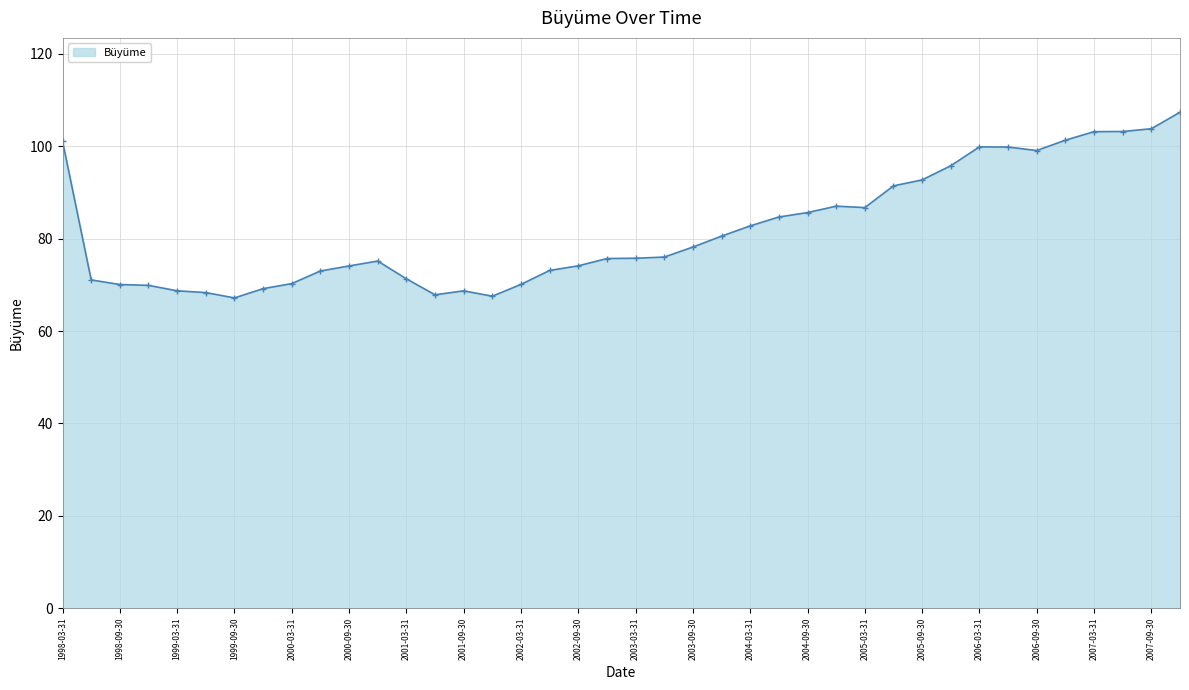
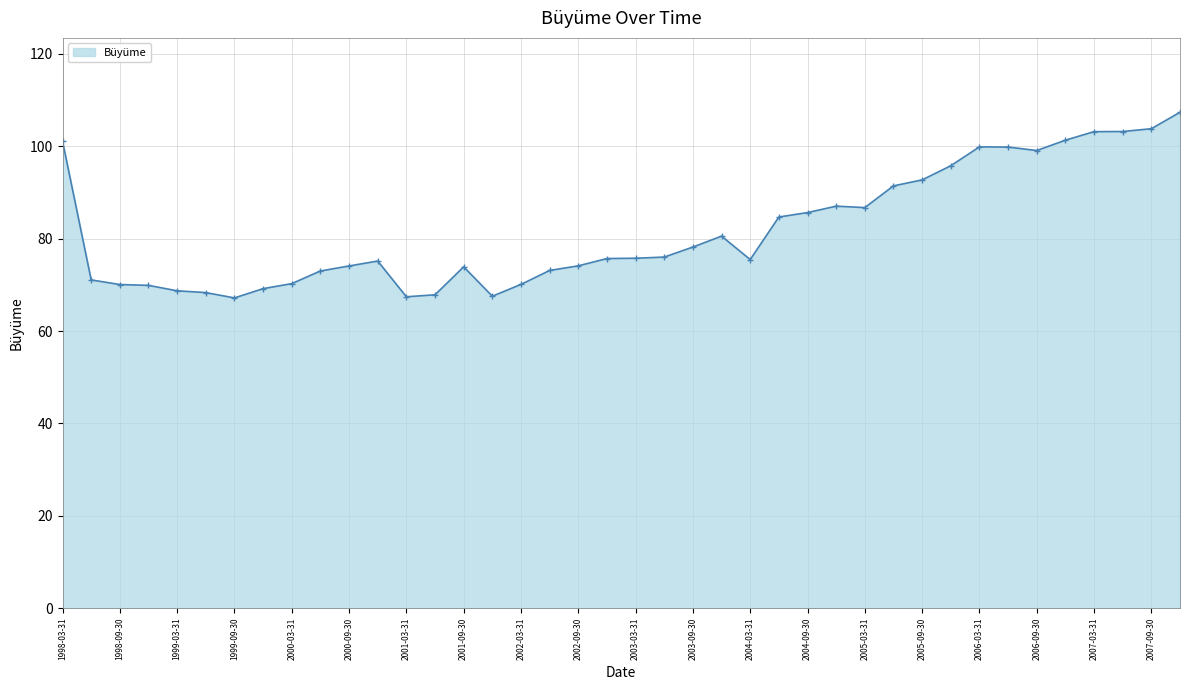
  {
    "1998-03-31": 101,
    "1998-09-30": 70,
    "1999-03-31": 69,
    "1999-09-30": 67,
    "2000-03-31": 70,
    "2000-09-30": 74,
-   "2001-03-31": 71,
-   "2001-09-30": 69,
+   "2001-03-31": 67,
+   "2001-09-30": 74,
    "2002-03-31": 70,
    "2002-09-30": 74,
    "2003-03-31": 76,
    "2003-09-30": 78,
-   "2004-03-31": 83,
+   "2004-03-31": 75,
    "2004-09-30": 86,
    "2005-03-31": 87,
    "2005-09-30": 93,
    "2006-03-31": 100,
    "2006-09-30": 99,
    "2007-03-31": 103,
    "2007-09-30": 104
  }
